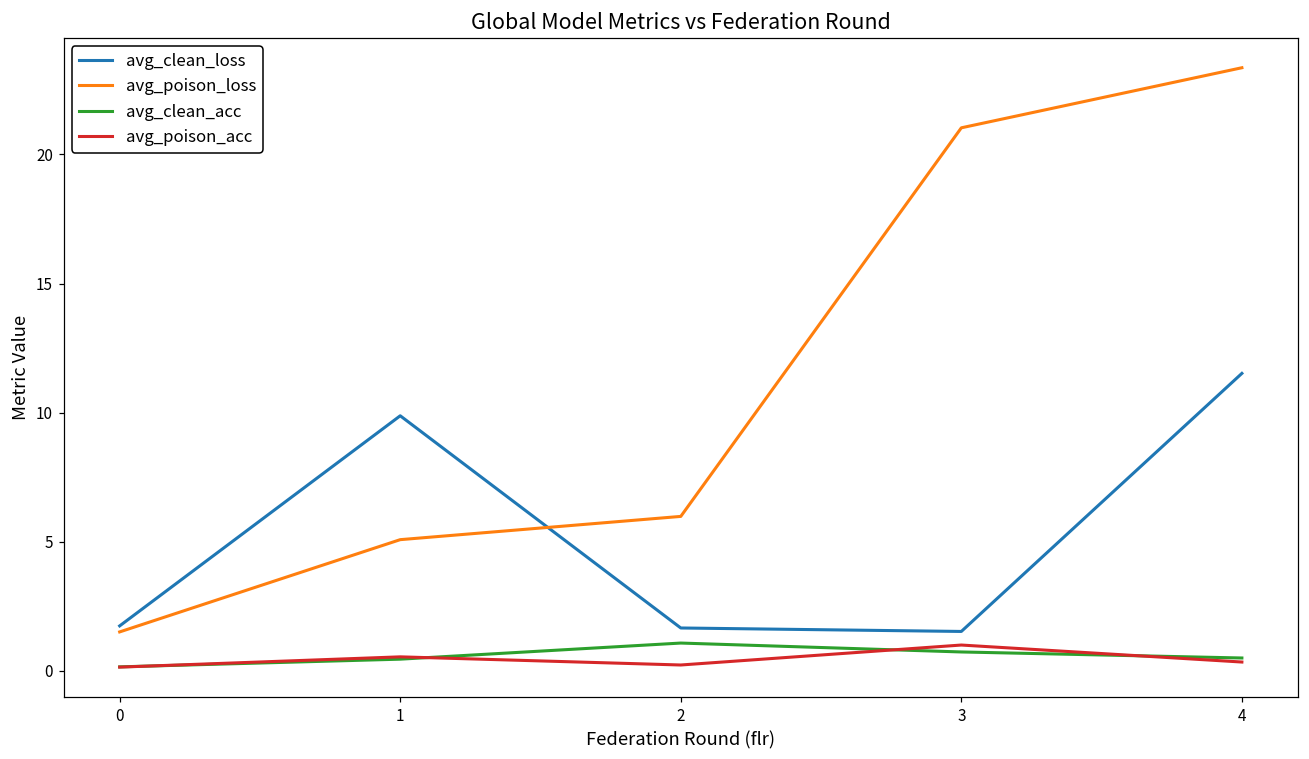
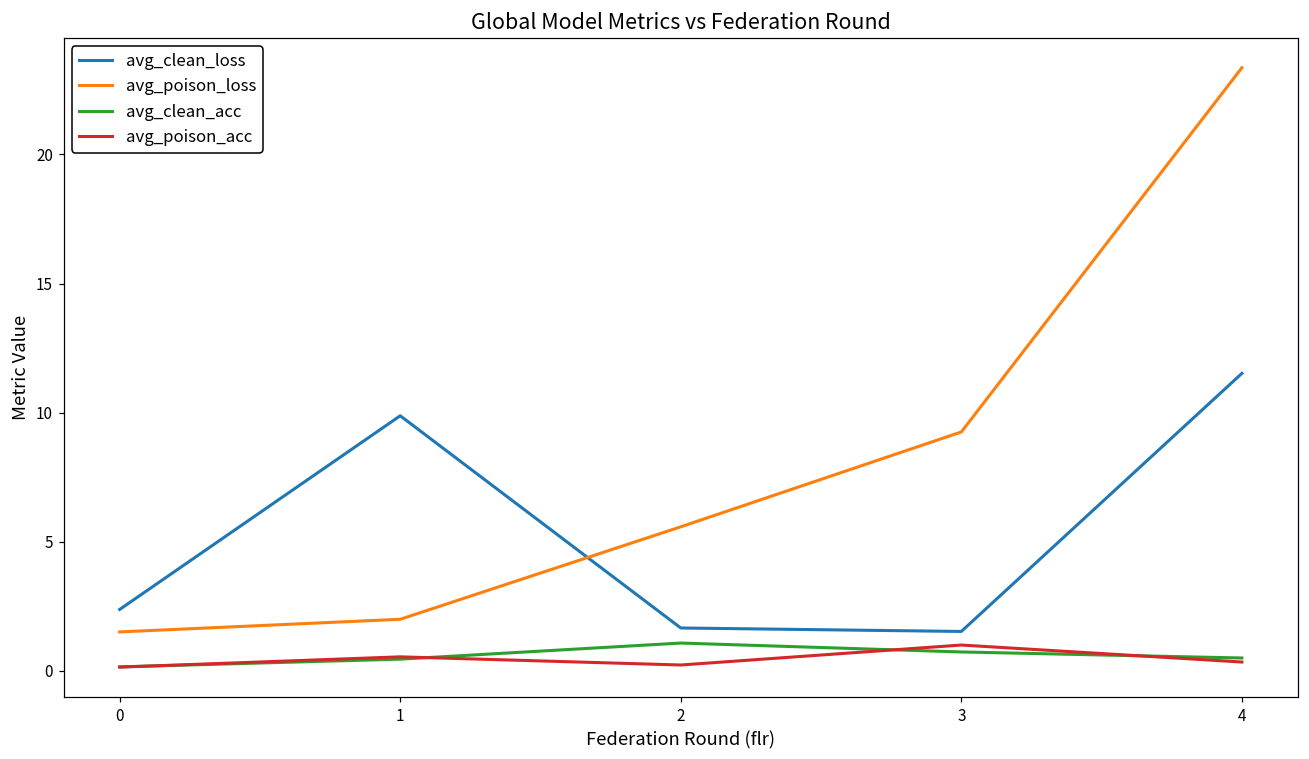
  {
    "avg_clean_loss": {
-     "0": 1.7,
+     "0": 2.4,
      "1": 9.9,
      "2": 1.7,
      "3": 1.5,
      "4": 11.5
    },
    "avg_poison_loss": {
      "0": 1.5,
-     "1": 5.1,
-     "2": 6.0,
-     "3": 21.0,
+     "1": 2.0,
+     "2": 5.6,
+     "3": 9.3,
      "4": 23.4
    },
    "avg_clean_acc": {
      "2": 1.1,
      "3": 0.7,
      "4": 0.5
    },
    "avg_poison_acc": {
      "2": 0.2,
      "3": 1.0,
      "4": 0.3
    }
  }
